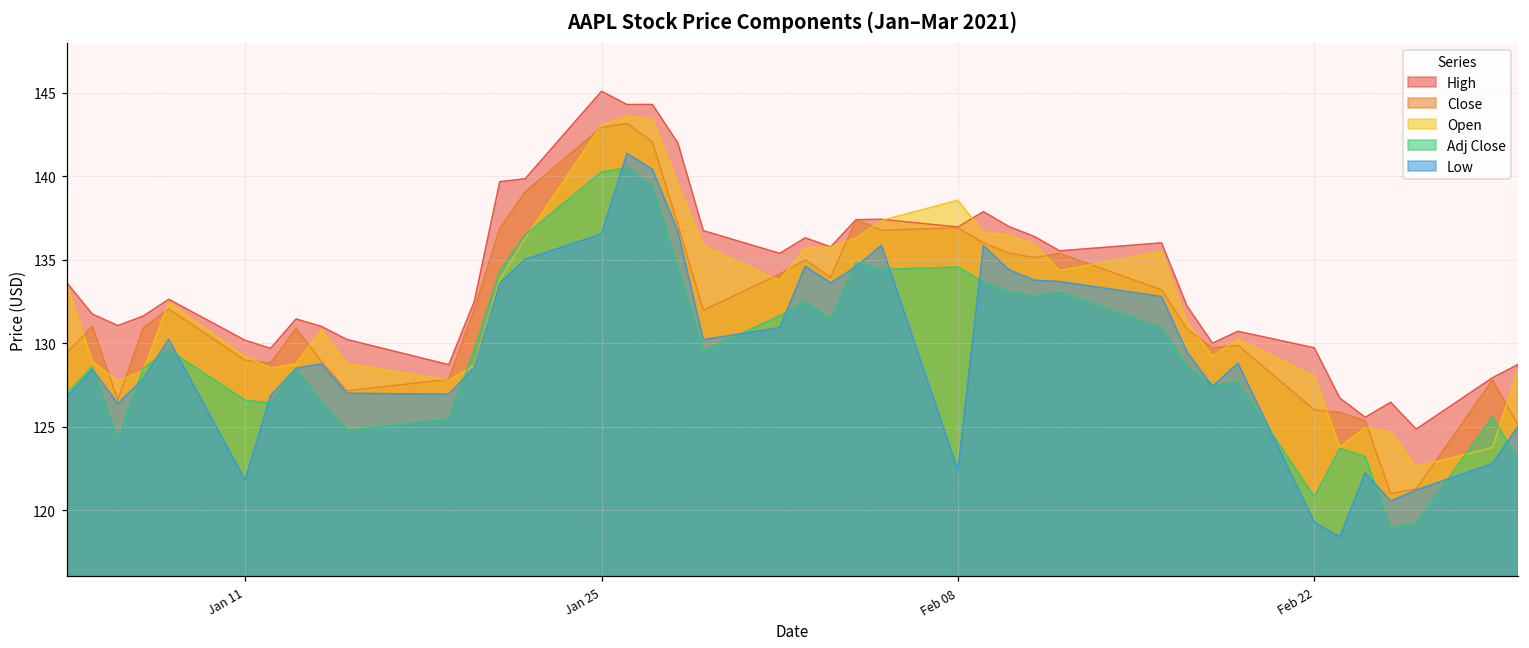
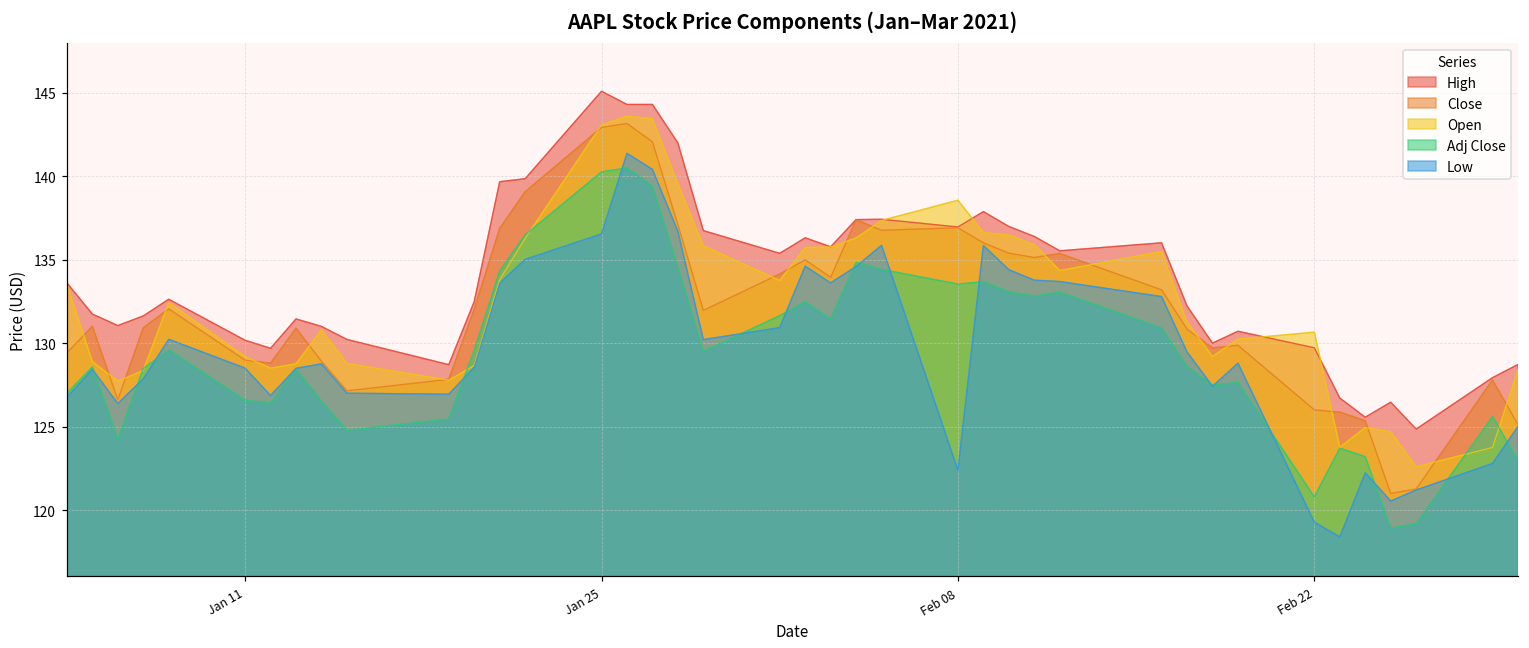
  {
    "Open": {
      "Jan 11": 129.2,
      "Feb 08": 138.6,
-     "Feb 22": 128.0
+     "Feb 22": 130.7
    },
    "Adj Close": {
      "Jan 11": 126.6,
      "Jan 25": 140.3,
-     "Feb 08": 134.6,
+     "Feb 08": 133.5,
      "Feb 22": 120.8
    },
    "Low": {
-     "Jan 11": 121.8,
+     "Jan 11": 128.5,
      "Jan 25": 136.5,
      "Feb 08": 122.4,
      "Feb 22": 119.3
    }
  }
